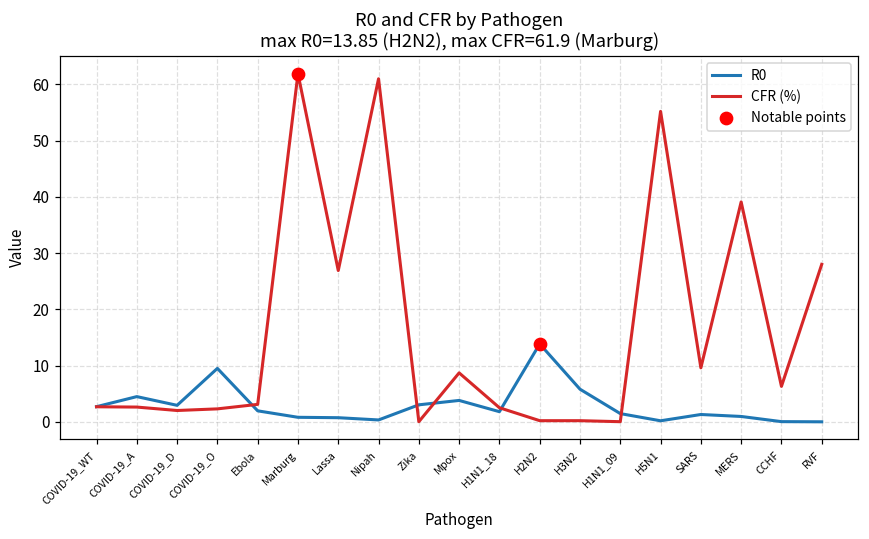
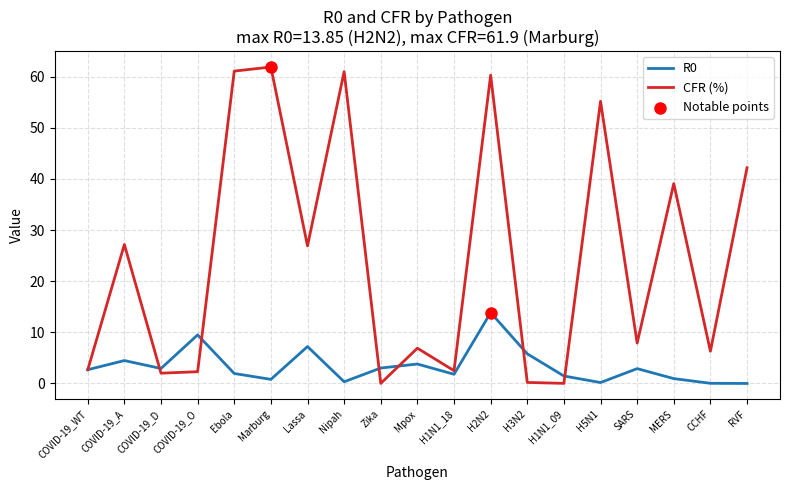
  {
    "R0": {
      "COVID-19_A": 4,
      "COVID-19_D": 3,
      "COVID-19_O": 10,
      "Ebola": 2,
      "Marburg": 1,
-     "Lassa": 1,
+     "Lassa": 7,
      "Nipah": 0,
      "Zika": 3,
      "Mpox": 4,
      "H1N1_18": 2,
      "H3N2": 6,
      "H1N1_09": 1,
      "H5N1": 0,
-     "SARS": 1,
+     "SARS": 3,
      "MERS": 1,
      "CCHF": 0,
      "RVF": 0
    },
    "CFR (%)": {
-     "COVID-19_A": 3,
+     "COVID-19_A": 27,
      "COVID-19_D": 2,
      "COVID-19_O": 2,
-     "Ebola": 3,
+     "Ebola": 61,
      "Lassa": 27,
      "Nipah": 61,
      "Zika": 0,
-     "Mpox": 9,
+     "Mpox": 7,
      "H1N1_18": 3,
-     "H2N2": 0,
+     "H2N2": 60,
      "H3N2": 0,
      "H1N1_09": 0,
      "H5N1": 55,
-     "SARS": 10,
+     "SARS": 8,
      "MERS": 39,
      "CCHF": 6,
-     "RVF": 28
+     "RVF": 42
    }
  }
